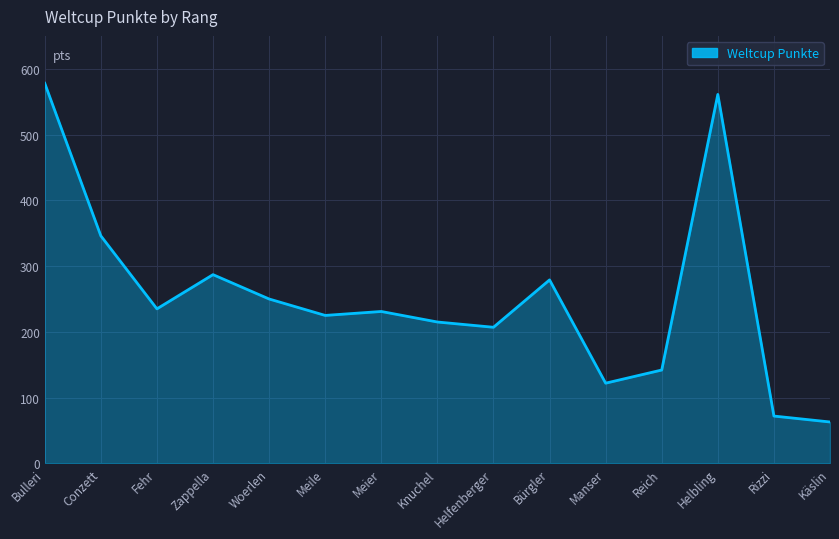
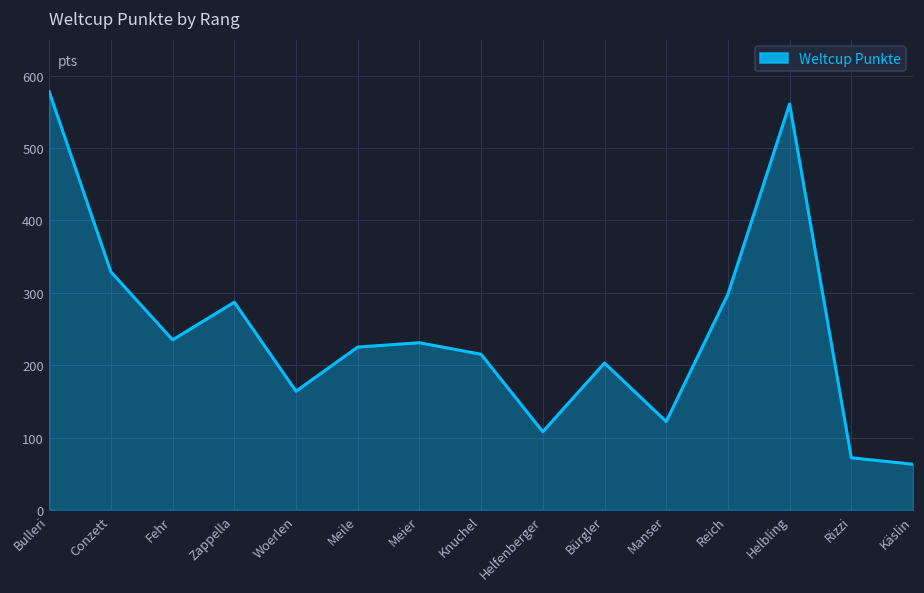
  {
    "Bulleri": 580,
-   "Conzett": 350,
+   "Conzett": 330,
    "Fehr": 240,
    "Zappella": 290,
-   "Woerlen": 250,
+   "Woerlen": 160,
    "Meile": 230,
    "Meier": 230,
    "Knuchel": 220,
-   "Helfenberger": 210,
-   "Bürgler": 280,
+   "Helfenberger": 110,
+   "Bürgler": 200,
    "Manser": 120,
-   "Reich": 140,
+   "Reich": 300,
    "Helbling": 560,
    "Rizzi": 70,
    "Käslin": 60
  }
